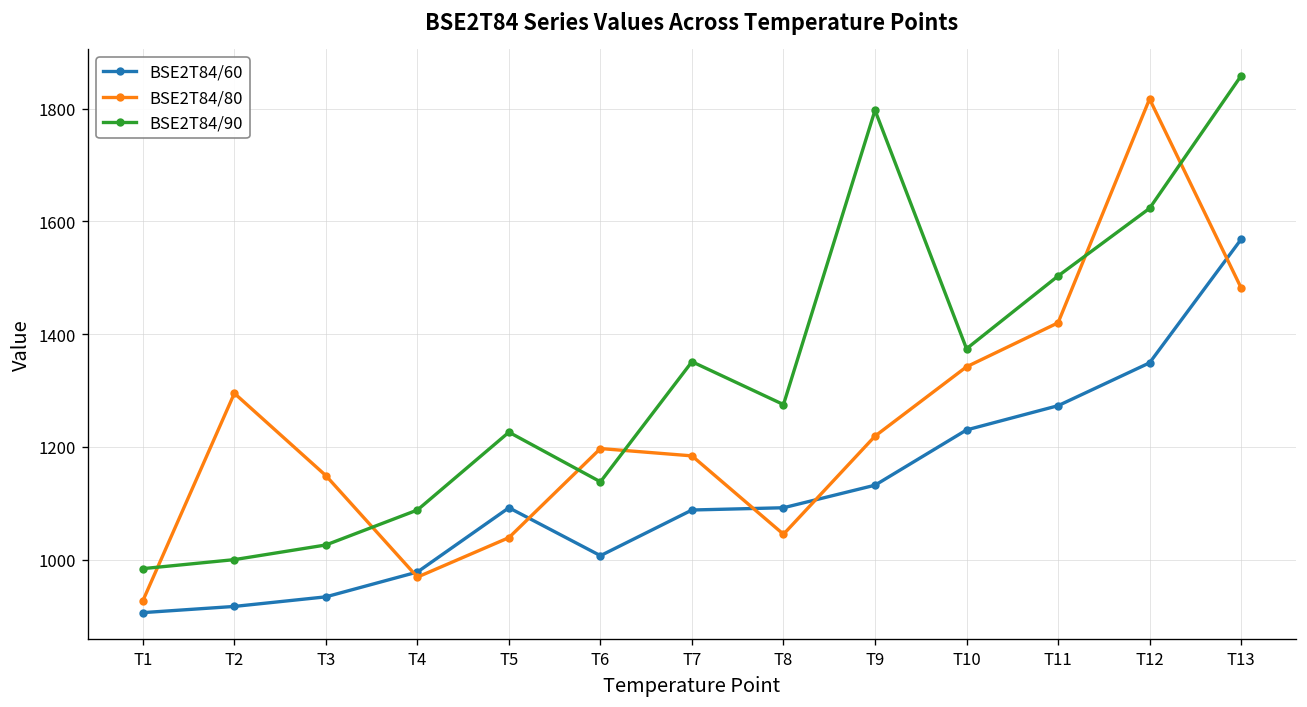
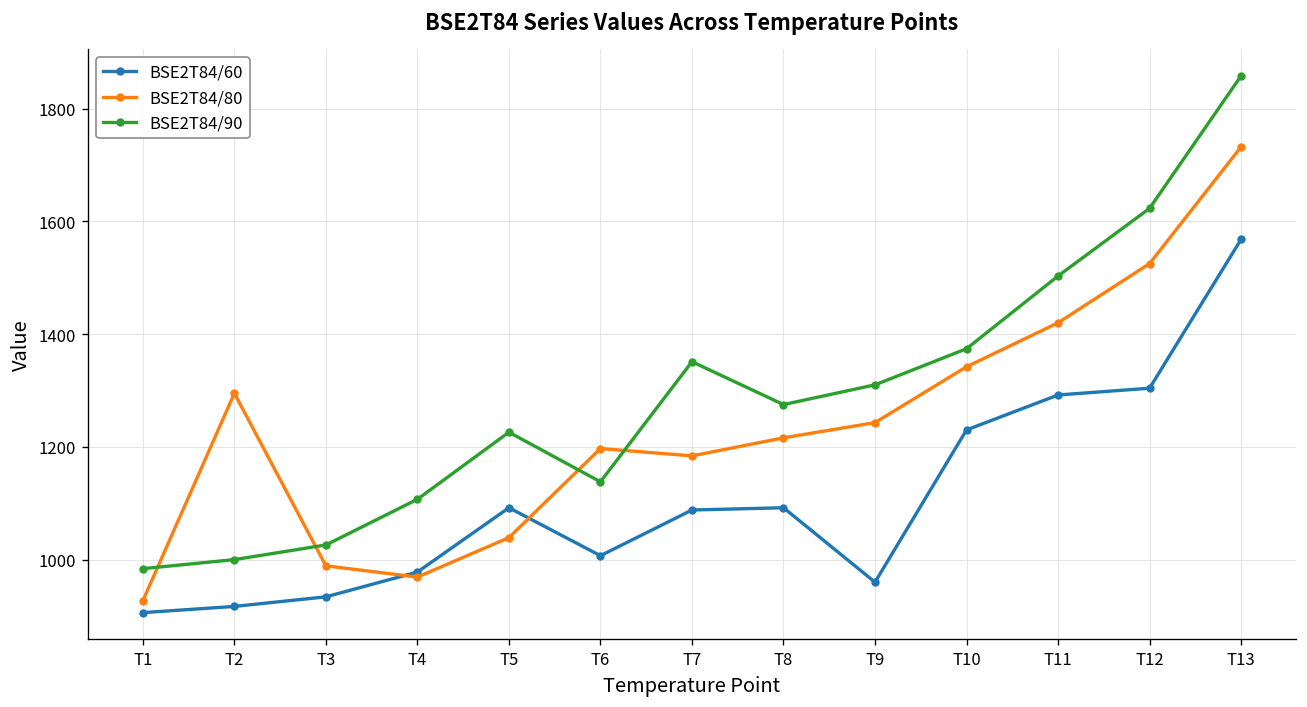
  {
    "BSE2T84/60": {
      "T1": 910,
      "T2": 920,
      "T3": 930,
      "T4": 980,
      "T5": 1090,
      "T6": 1010,
      "T7": 1090,
      "T8": 1090,
-     "T9": 1130,
+     "T9": 960,
      "T10": 1230,
-     "T11": 1270,
-     "T12": 1350,
+     "T11": 1290,
+     "T12": 1300,
      "T13": 1570
    },
    "BSE2T84/80": {
      "T1": 930,
      "T2": 1300,
-     "T3": 1150,
+     "T3": 990,
      "T4": 970,
      "T5": 1040,
      "T6": 1200,
      "T7": 1180,
-     "T8": 1050,
-     "T9": 1220,
+     "T8": 1220,
+     "T9": 1240,
      "T10": 1340,
      "T11": 1420,
-     "T12": 1820,
-     "T13": 1480
+     "T12": 1530,
+     "T13": 1730
    },
    "BSE2T84/90": {
      "T1": 980,
      "T2": 1000,
      "T3": 1030,
-     "T4": 1090,
+     "T4": 1110,
      "T5": 1230,
      "T6": 1140,
      "T7": 1350,
      "T8": 1280,
-     "T9": 1800,
+     "T9": 1310,
      "T10": 1370,
      "T11": 1500,
      "T12": 1620,
      "T13": 1860
    }
  }
